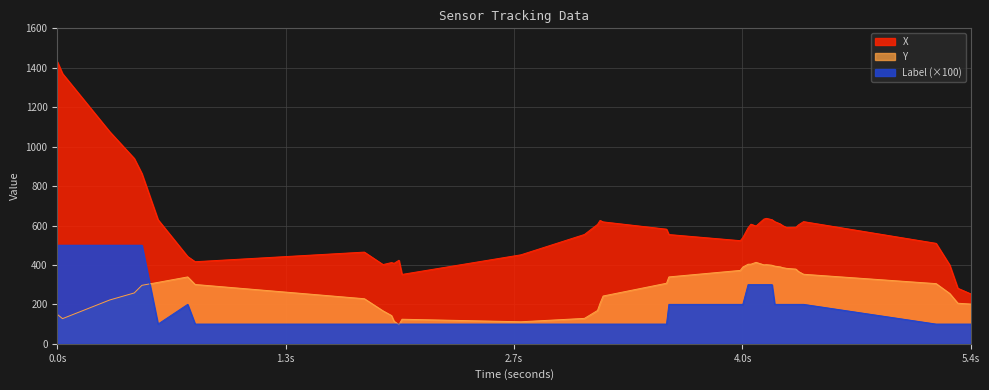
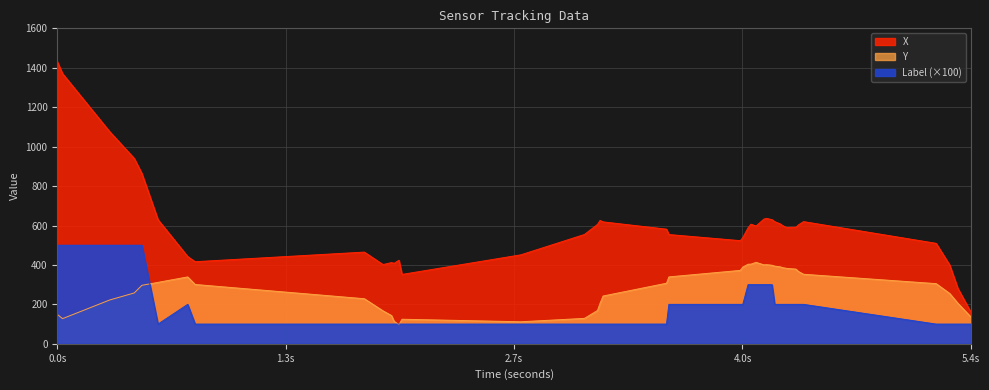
  {
    "X": {
      "0.0s": 1430,
-     "5.4s": 250
+     "5.4s": 160
    },
    "Y": {
      "0.0s": 150,
-     "5.4s": 200
+     "5.4s": 140
    },
    "Label (×100)": {
      "0.0s": 500,
      "5.4s": 100
    }
  }
